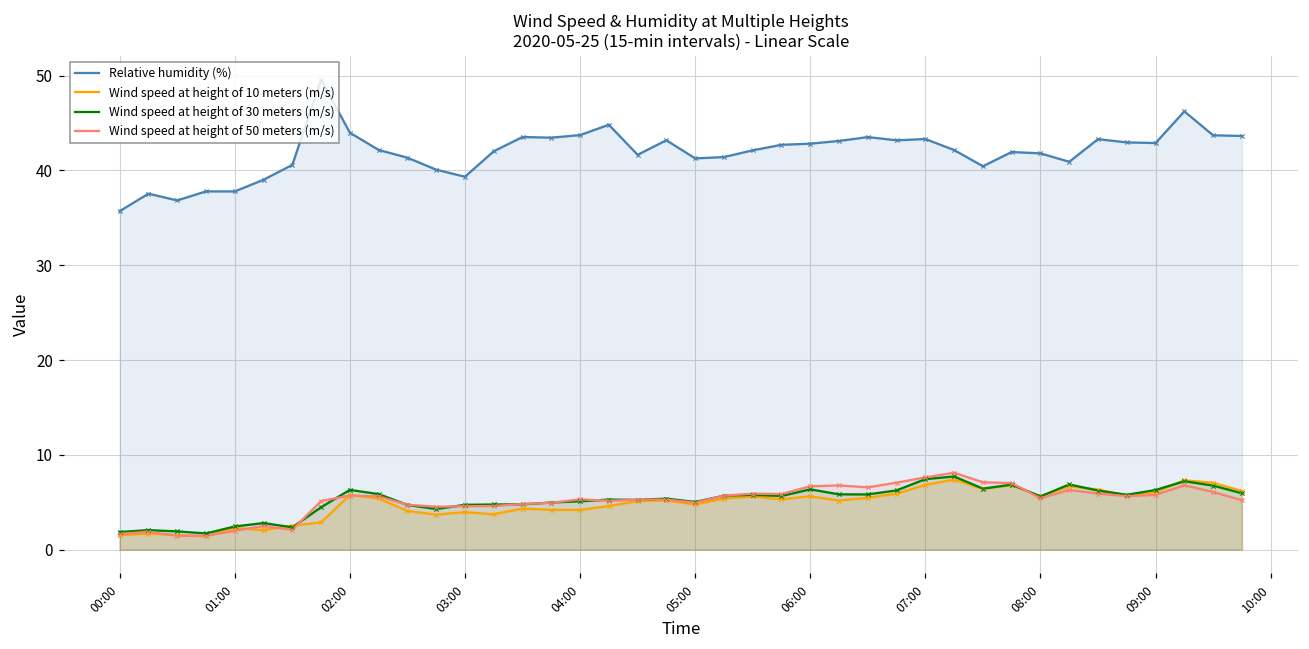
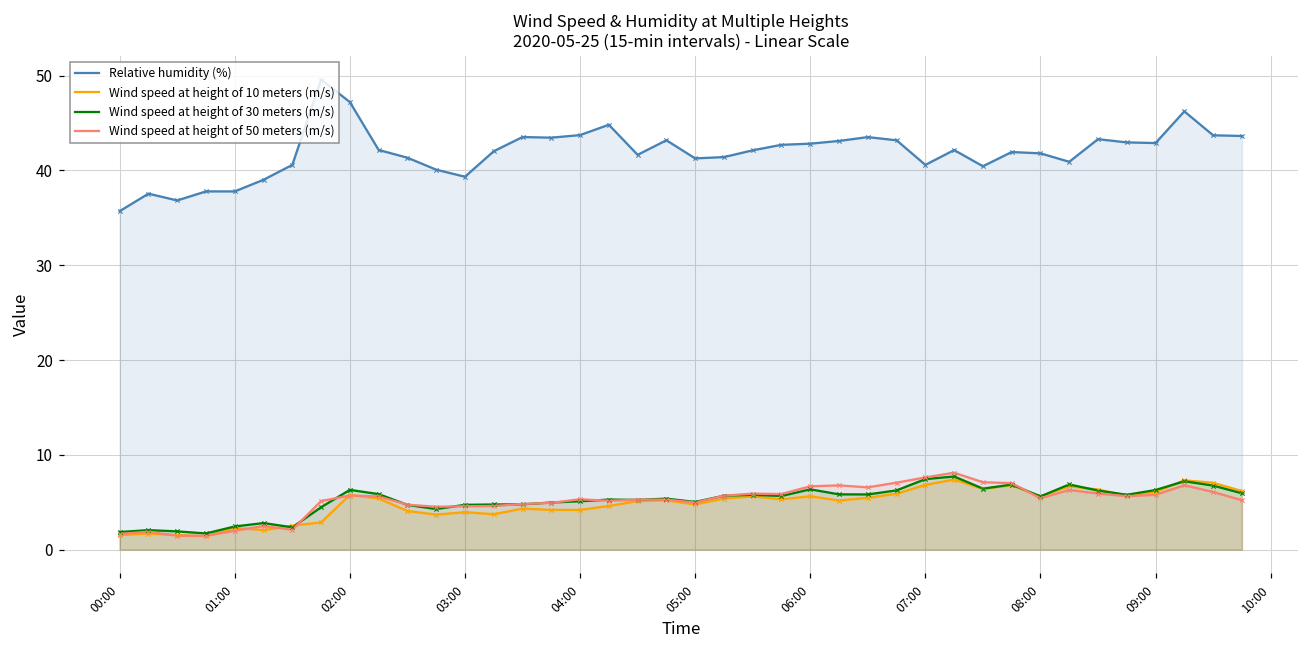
  {
    "Relative humidity (%)": {
      "00:00": 36,
      "01:00": 38,
-     "02:00": 44,
+     "02:00": 47,
      "03:00": 39,
      "04:00": 44,
      "05:00": 41,
      "06:00": 43,
-     "07:00": 43,
+     "07:00": 41,
      "08:00": 42,
      "09:00": 43
    },
    "Wind speed at height of 10 meters (m/s)": {
      "03:00": 4,
      "04:00": 4,
      "06:00": 6,
      "07:00": 7
    },
    "Wind speed at height of 30 meters (m/s)": {
      "02:00": 6,
      "06:00": 6
    },
    "Wind speed at height of 50 meters (m/s)": {
      "01:00": 2,
      "06:00": 7,
      "09:00": 6
    }
  }
